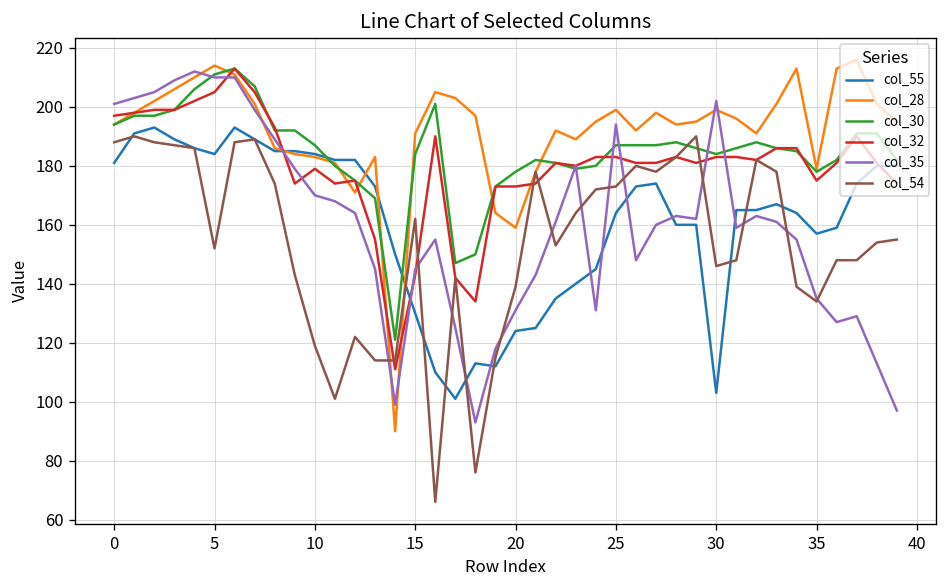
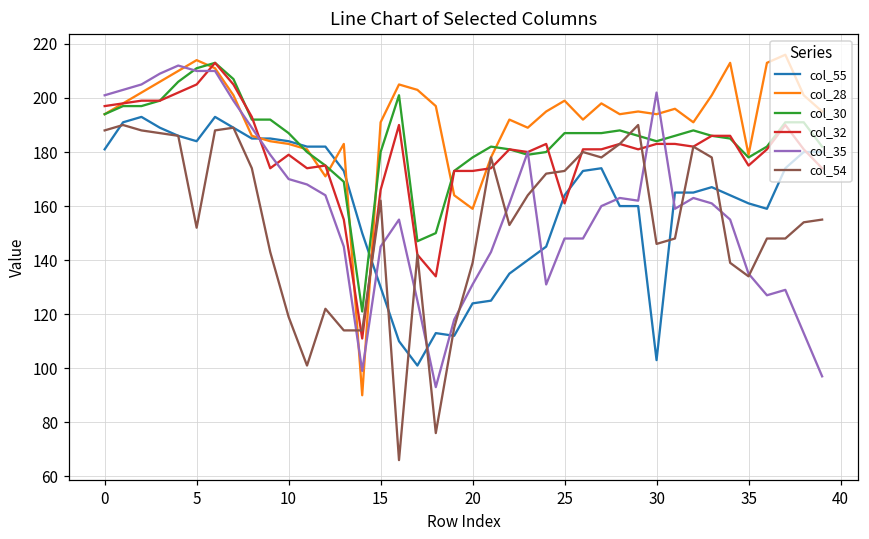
  {
    "col_55": {
      "0": 181,
      "5": 184,
      "15": 130,
      "20": 124,
      "25": 164,
      "30": 103,
-     "35": 157
+     "35": 161
    },
    "col_28": {
      "5": 214,
      "15": 191,
      "20": 159,
      "25": 199,
-     "30": 199
+     "30": 194
    },
    "col_30": {
      "10": 187,
-     "15": 184,
+     "15": 180,
      "20": 178,
      "25": 187
    },
    "col_32": {
      "0": 197,
      "5": 205,
      "10": 179,
-     "15": 143,
+     "15": 166,
      "20": 173,
-     "25": 183,
+     "25": 161,
      "35": 175
    },
    "col_35": {
      "0": 201,
      "10": 170,
      "15": 145,
      "20": 131,
-     "25": 194,
+     "25": 148,
      "30": 202
    },
    "col_54": {
      "0": 188,
      "5": 152,
      "10": 119,
      "15": 162,
      "20": 139,
      "25": 173,
      "30": 146
    }
  }
